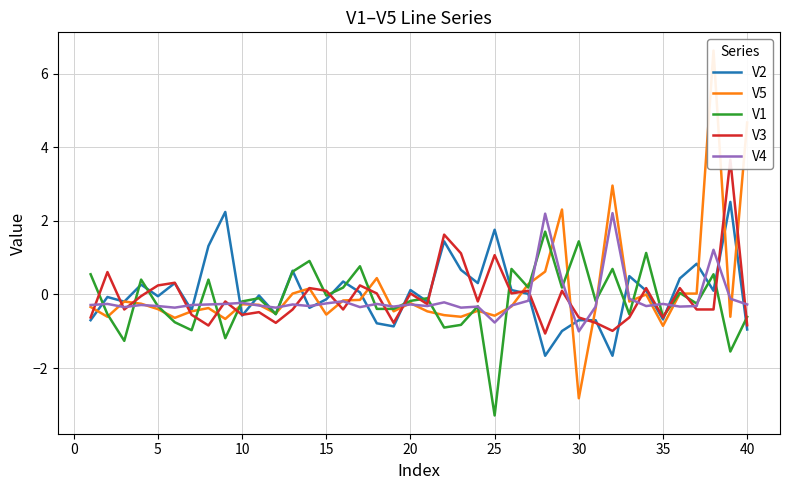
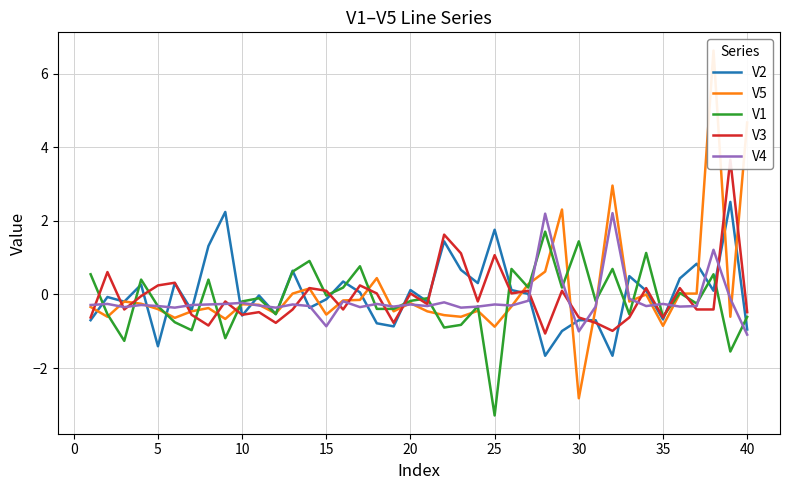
  {
    "V2": {
-     "5": 0.0,
+     "5": -1.4,
      "15": -0.1,
      "20": 0.1,
      "25": 1.8,
      "30": -0.7,
      "40": -1.0
    },
    "V5": {
      "5": -0.4,
      "15": -0.5,
-     "25": -0.6,
+     "25": -0.9,
      "30": -2.8,
      "35": -0.9
    },
    "V1": {
      "15": 0.0,
      "25": -3.3,
      "30": 1.4,
      "40": -0.6
    },
    "V3": {
      "5": 0.2,
      "15": 0.1,
      "20": 0.0,
      "25": 1.1,
      "30": -0.6,
-     "40": -0.8
+     "40": -0.5
    },
    "V4": {
-     "15": -0.2,
-     "25": -0.8,
+     "15": -0.9,
+     "25": -0.3,
      "30": -1.0,
      "35": -0.3,
-     "40": -0.3
+     "40": -1.1
    }
  }
